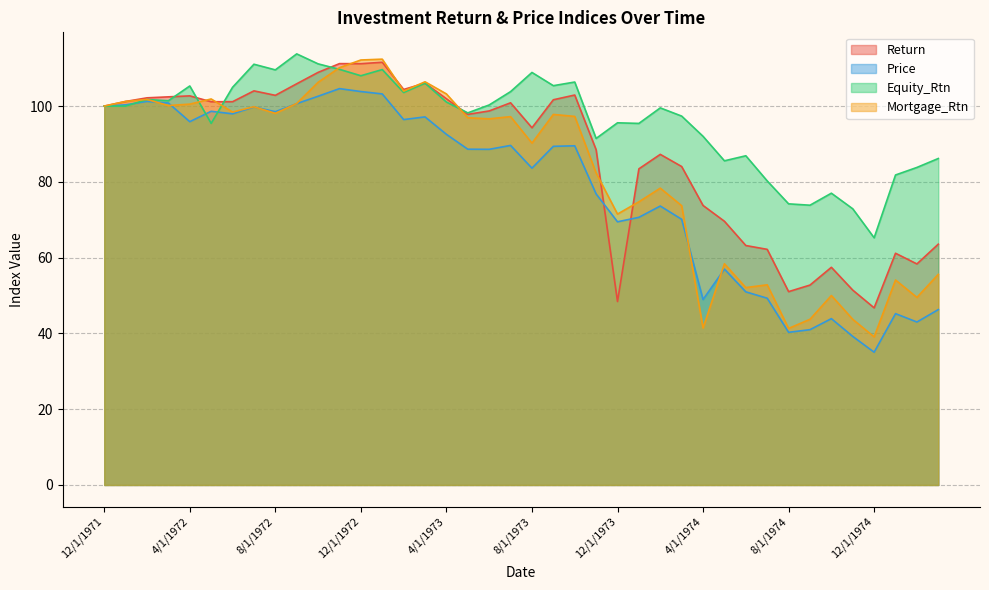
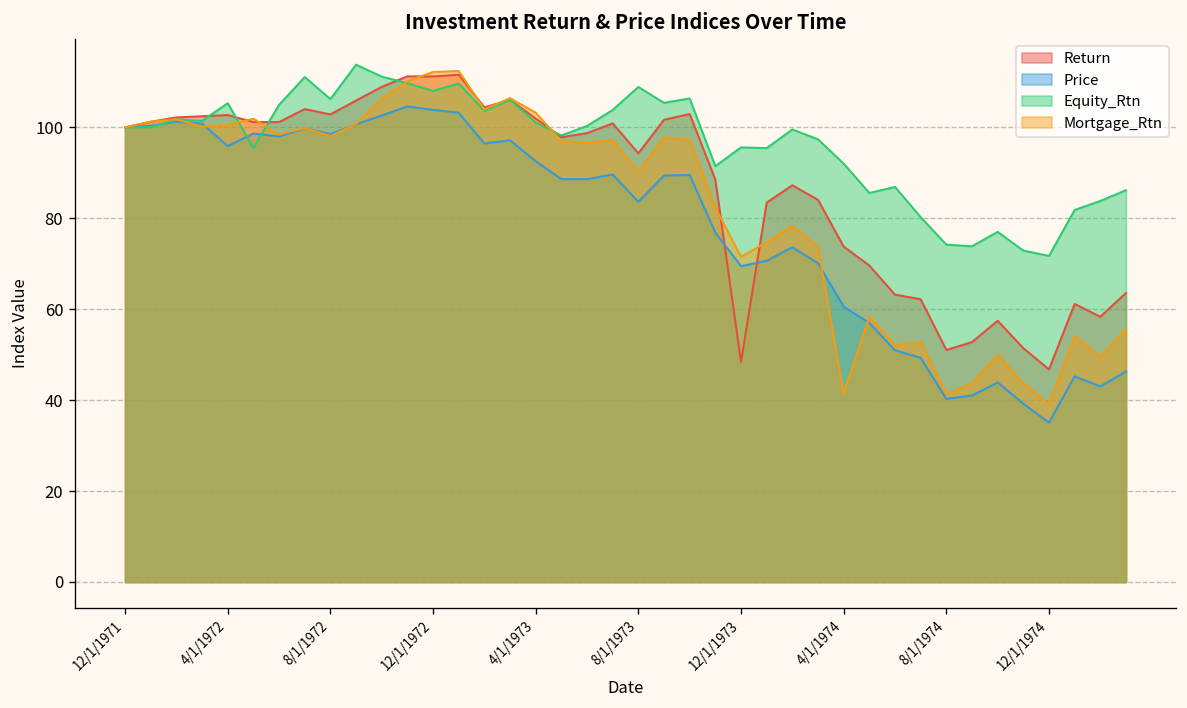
  {
    "Return": {
      "4/1/1972": 103,
      "8/1/1972": 103,
      "12/1/1972": 111,
      "4/1/1973": 102,
      "8/1/1973": 94,
      "12/1/1973": 48,
      "4/1/1974": 74,
      "8/1/1974": 51,
      "12/1/1974": 47
    },
    "Price": {
      "4/1/1972": 96,
      "12/1/1972": 104,
      "4/1/1973": 93,
      "8/1/1973": 84,
      "12/1/1973": 69,
-     "4/1/1974": 49,
+     "4/1/1974": 61,
      "8/1/1974": 40,
      "12/1/1974": 35
    },
    "Equity_Rtn": {
      "4/1/1972": 105,
-     "8/1/1972": 110,
+     "8/1/1972": 106,
      "12/1/1972": 108,
      "4/1/1973": 101,
      "8/1/1973": 109,
      "12/1/1973": 96,
      "4/1/1974": 92,
      "8/1/1974": 74,
-     "12/1/1974": 65
+     "12/1/1974": 72
    },
    "Mortgage_Rtn": {
      "4/1/1972": 101,
      "12/1/1972": 112,
      "4/1/1973": 103,
      "8/1/1973": 90,
      "12/1/1973": 72,
      "4/1/1974": 41,
      "8/1/1974": 41,
      "12/1/1974": 39
    }
  }
